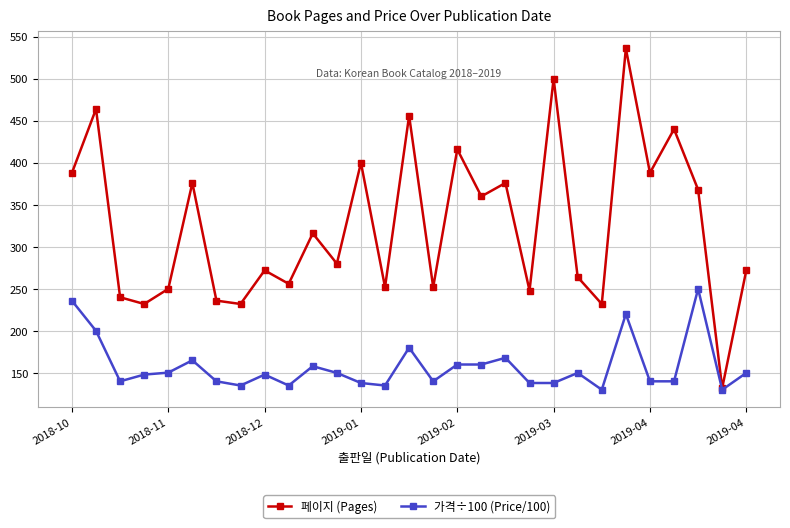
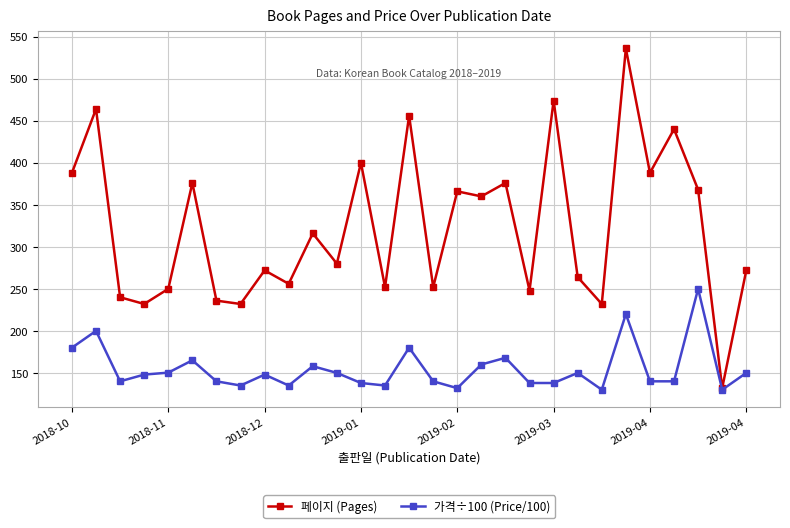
  {
    "페이지 (Pages)": {
      "2018-10": 390,
      "2018-11": 250,
      "2018-12": 270,
      "2019-01": 400,
-     "2019-02": 420,
-     "2019-03": 500
+     "2019-02": 370,
+     "2019-03": 470
    },
    "가격÷100 (Price/100)": {
-     "2018-10": 240,
+     "2018-10": 180,
      "2018-11": 150,
      "2018-12": 150,
      "2019-01": 140,
-     "2019-02": 160,
+     "2019-02": 130,
      "2019-03": 140
    }
  }
